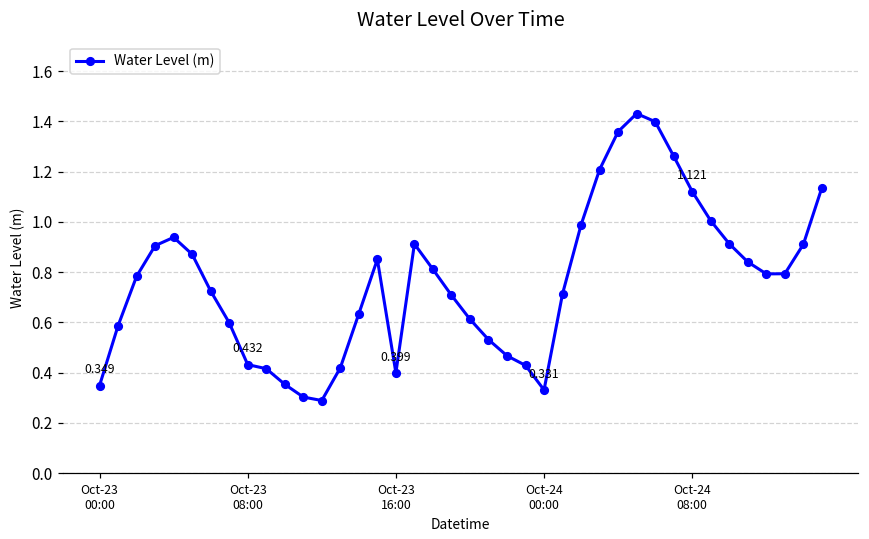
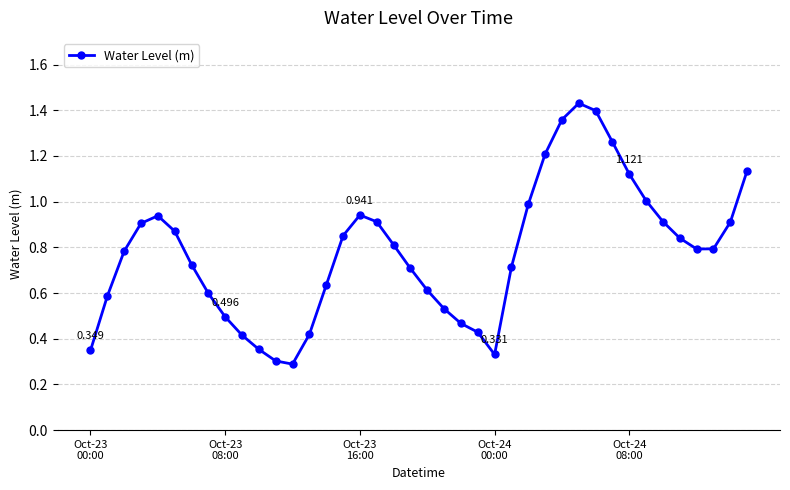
  {
    "Oct-23 00:00": 0.349,
-   "Oct-23 08:00": 0.432,
-   "Oct-23 16:00": 0.399,
+   "Oct-23 08:00": 0.496,
+   "Oct-23 16:00": 0.941,
    "Oct-24 00:00": 0.331,
    "Oct-24 08:00": 1.121
  }
